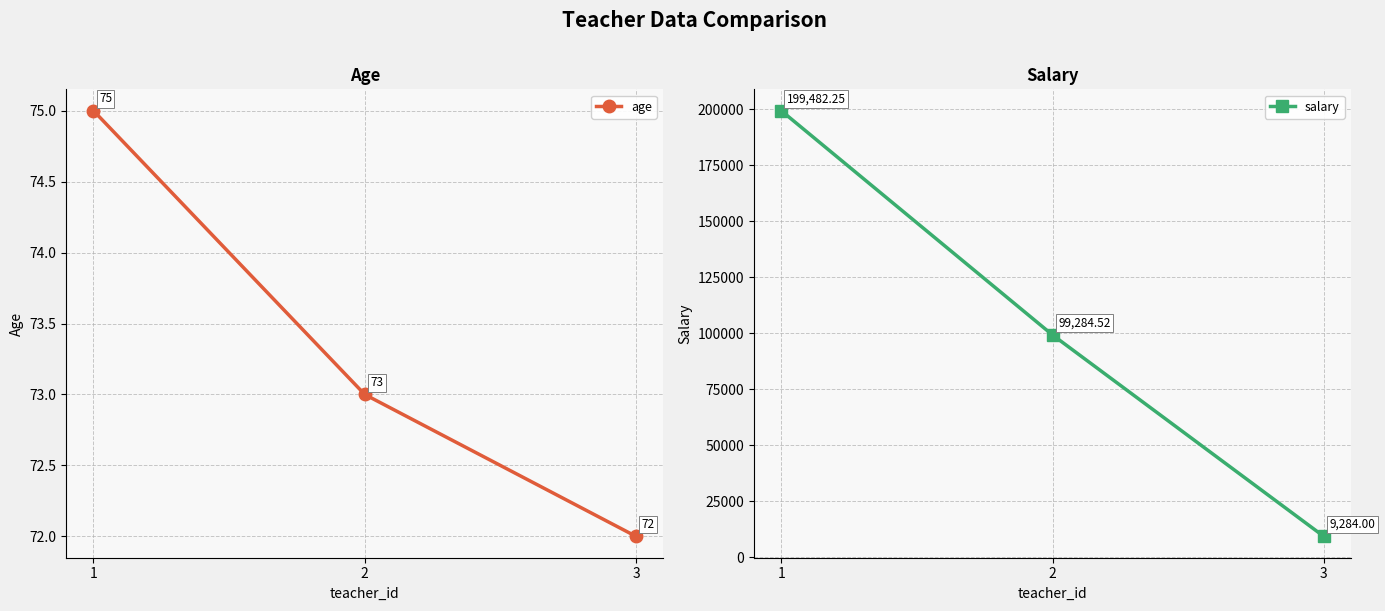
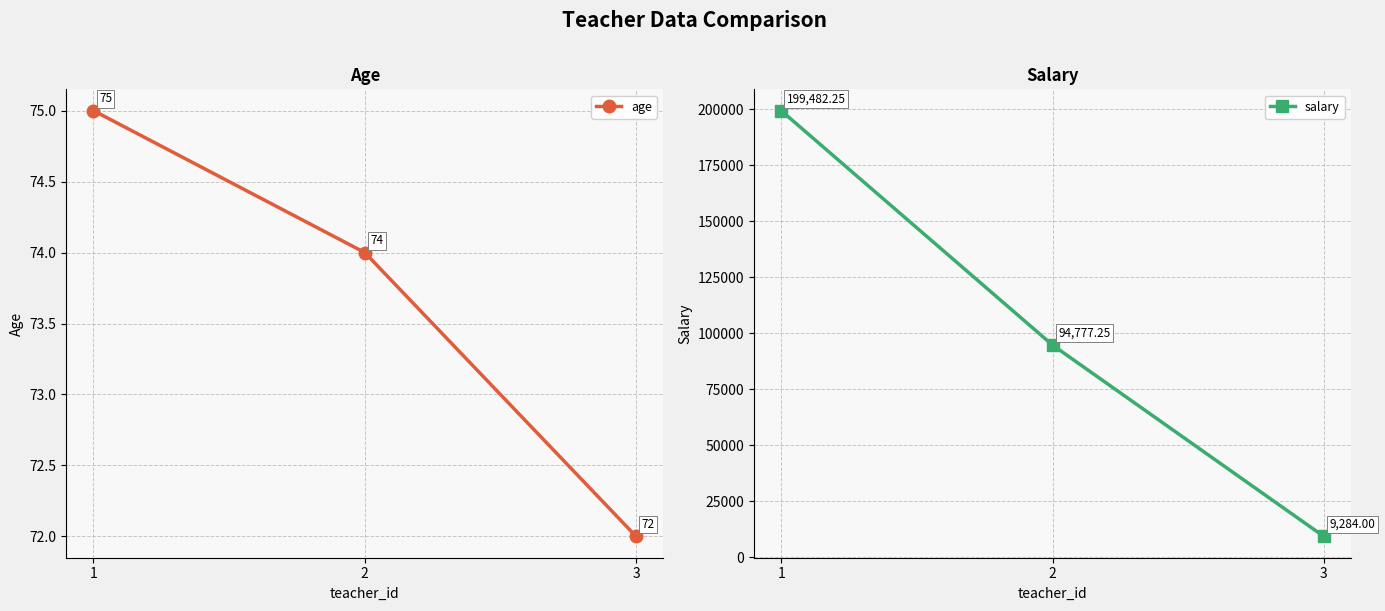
  {
    "Age": {
-     "2": "73"
+     "2": "74"
    },
    "Salary": {
-     "2": "99,284.52"
+     "2": "94,777.25"
    }
  }
